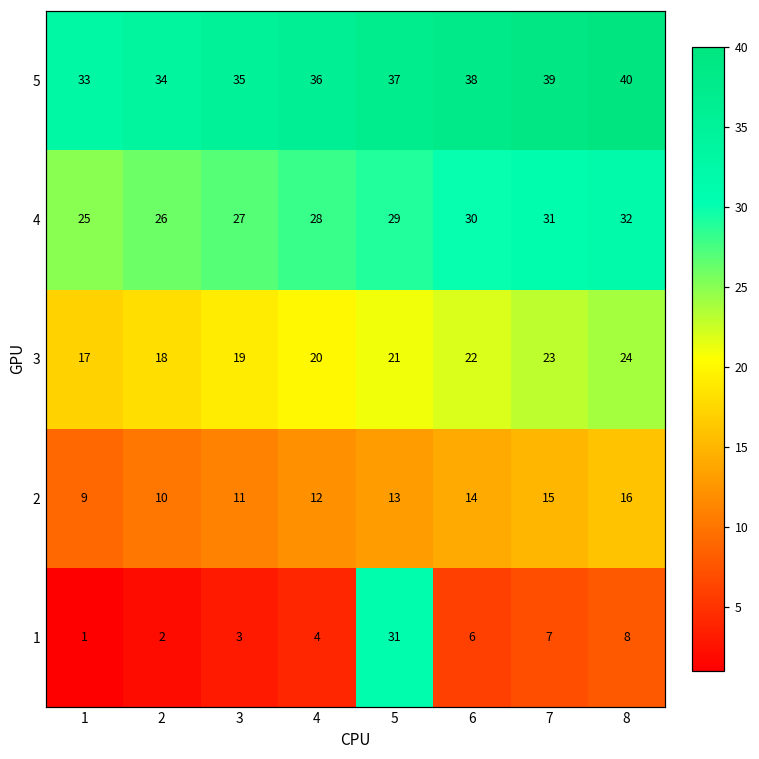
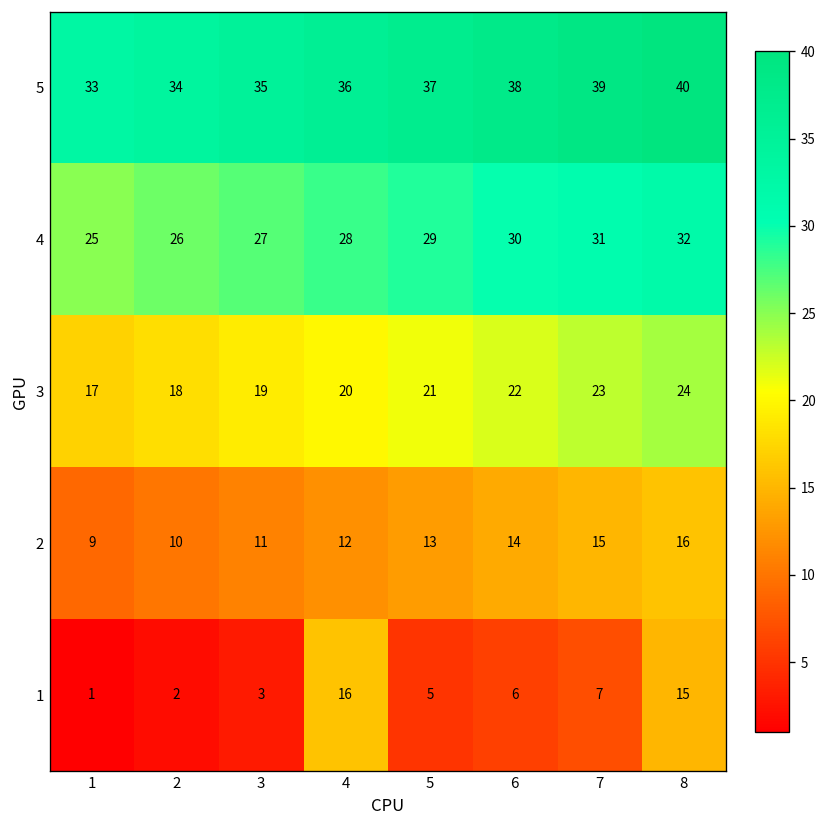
  {
    "5": {
      "1": 33,
      "2": 34,
      "3": 35,
      "4": 36,
      "5": 37,
      "6": 38,
      "7": 39,
      "8": 40
    },
    "4": {
      "1": 25,
      "2": 26,
      "3": 27,
      "4": 28,
      "5": 29,
      "6": 30,
      "7": 31,
      "8": 32
    },
    "3": {
      "1": 17,
      "2": 18,
      "3": 19,
      "4": 20,
      "5": 21,
      "6": 22,
      "7": 23,
      "8": 24
    },
    "2": {
      "1": 9,
      "2": 10,
      "3": 11,
      "4": 12,
      "5": 13,
      "6": 14,
      "7": 15,
      "8": 16
    },
    "1": {
      "1": 1,
      "2": 2,
      "3": 3,
-     "4": 4,
-     "5": 31,
+     "4": 16,
+     "5": 5,
      "6": 6,
      "7": 7,
-     "8": 8
+     "8": 15
    }
  }
